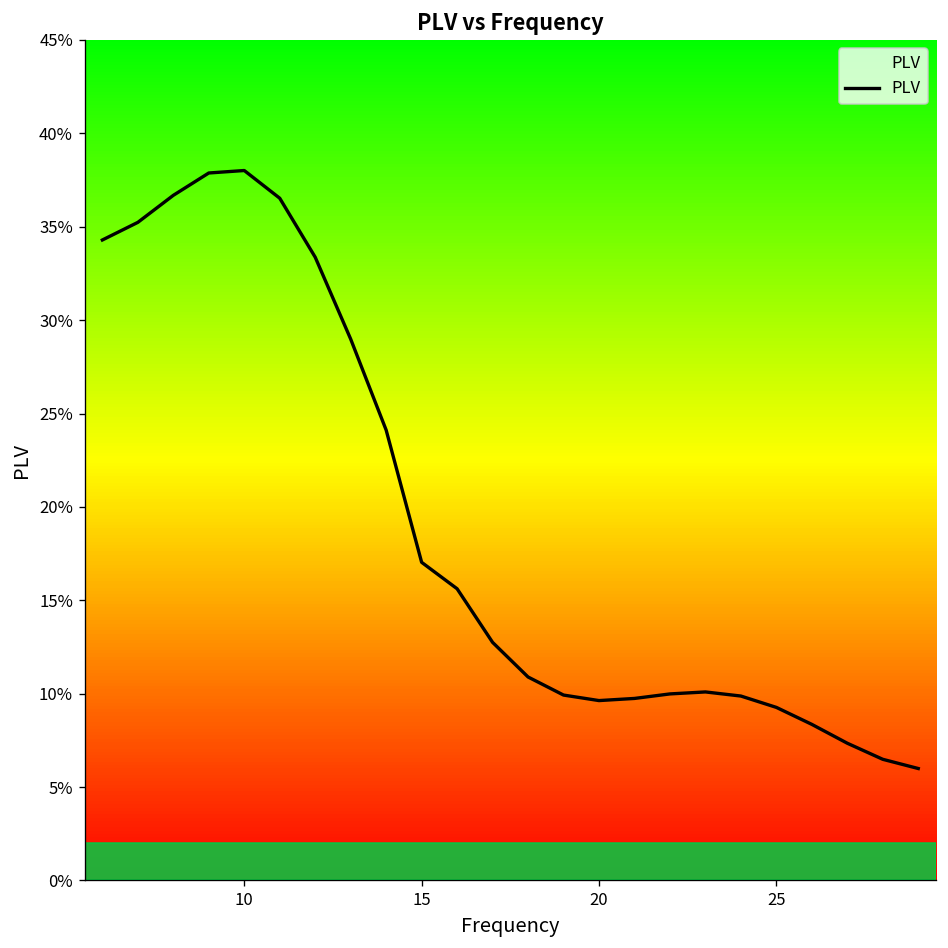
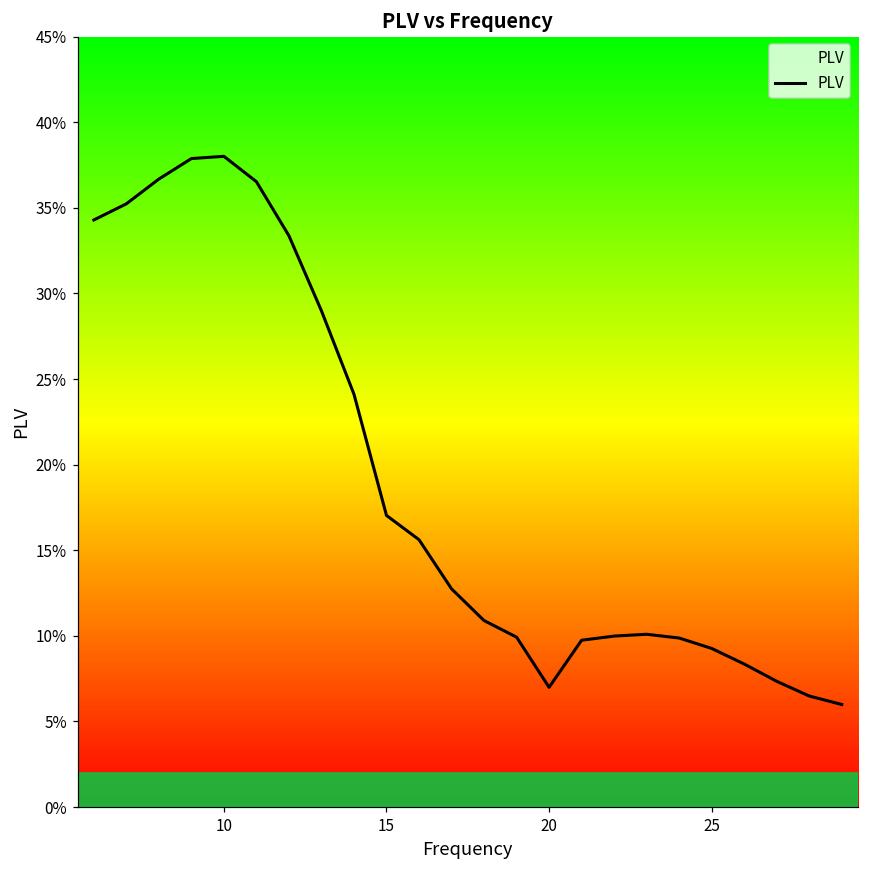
  {
    "10": "38.0%",
    "15": "17.0%",
-   "20": "9.6%",
+   "20": "7.0%",
    "25": "9.3%"
  }
